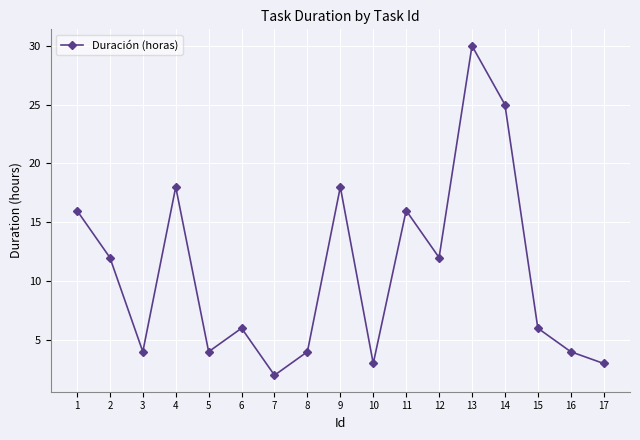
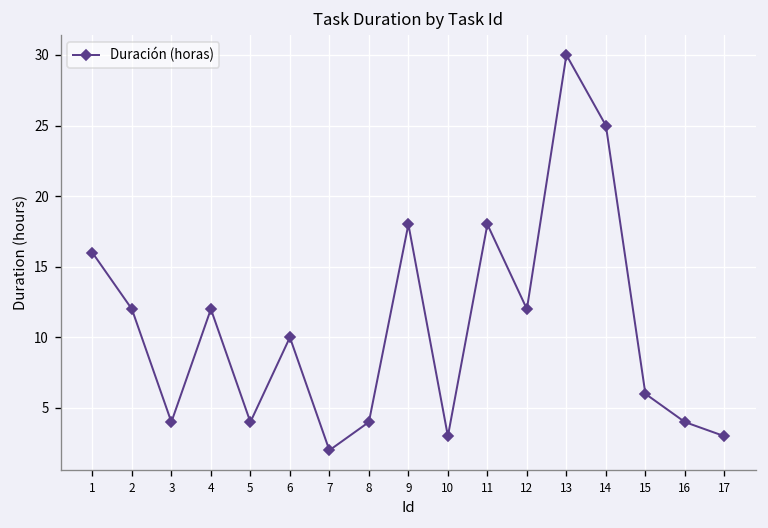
  {
    "1": 16,
    "2": 12,
    "3": 4,
-   "4": 18,
+   "4": 12,
    "5": 4,
-   "6": 6,
+   "6": 10,
    "7": 2,
    "8": 4,
    "9": 18,
    "10": 3,
-   "11": 16,
+   "11": 18,
    "12": 12,
    "13": 30,
    "14": 25,
    "15": 6,
    "16": 4,
    "17": 3
  }
